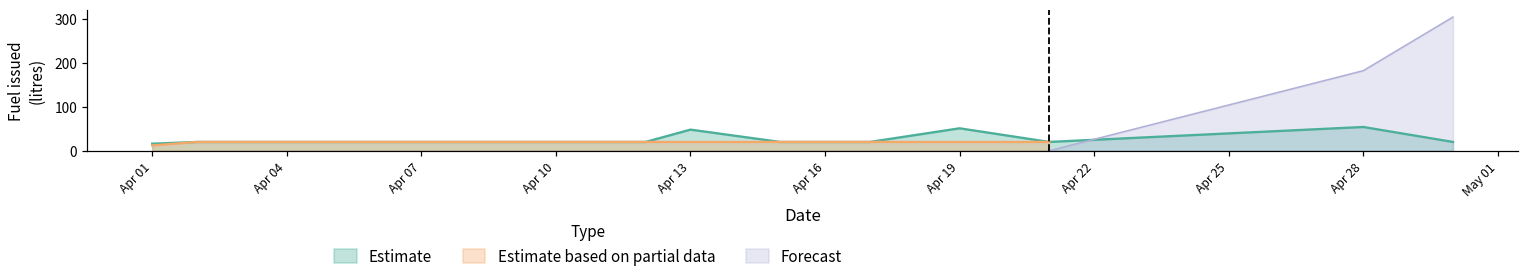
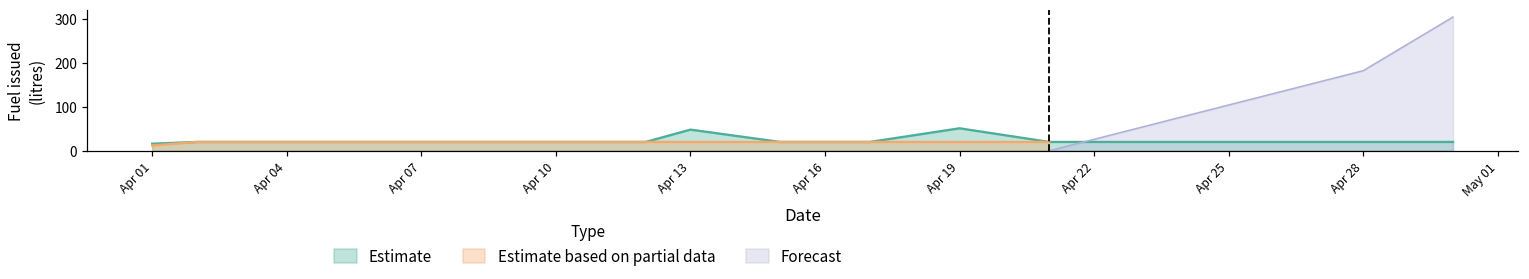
  {
    "Estimate": {
      "Apr 13": 50,
      "Apr 19": 50,
-     "Apr 28": 50
+     "Apr 28": 20
    },
    "Estimate based on partial data": {
      "Apr 13": 20,
      "Apr 19": 20
    },
    "Forecast": {
      "Apr 28": 180
    }
  }
